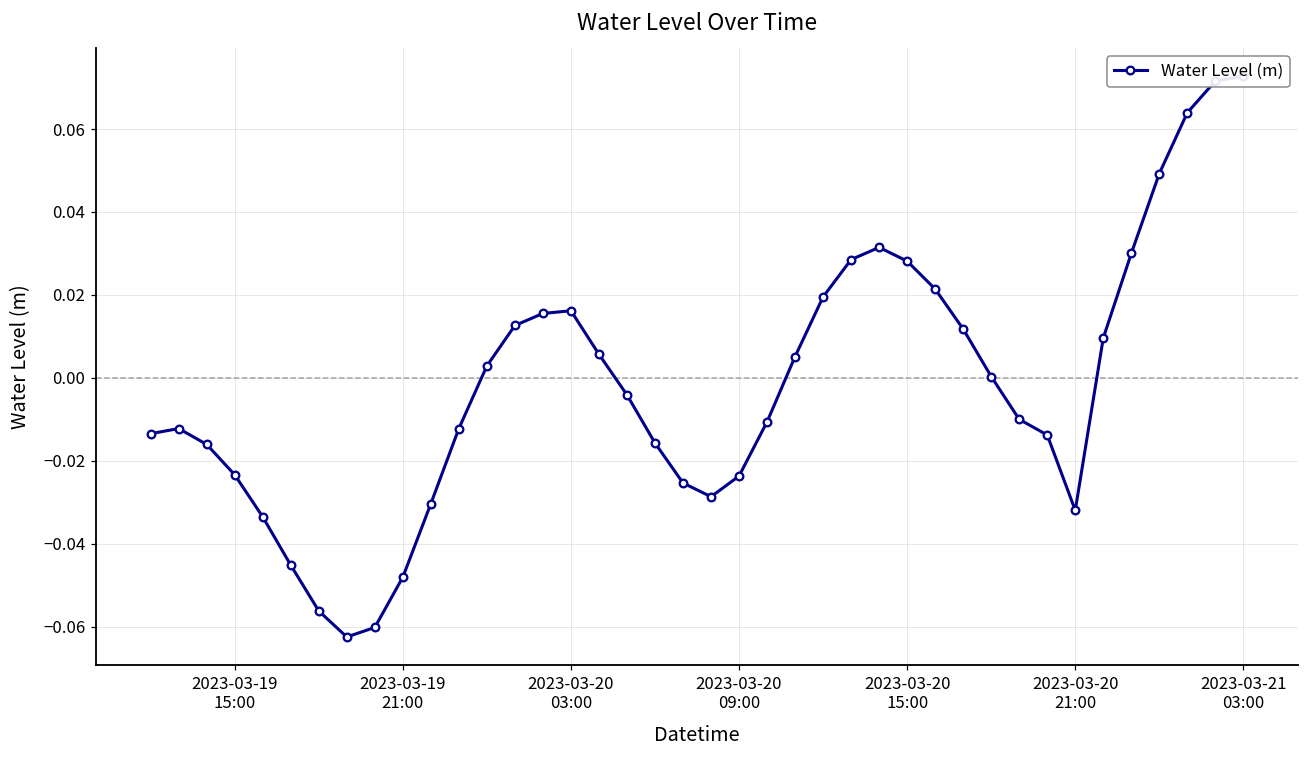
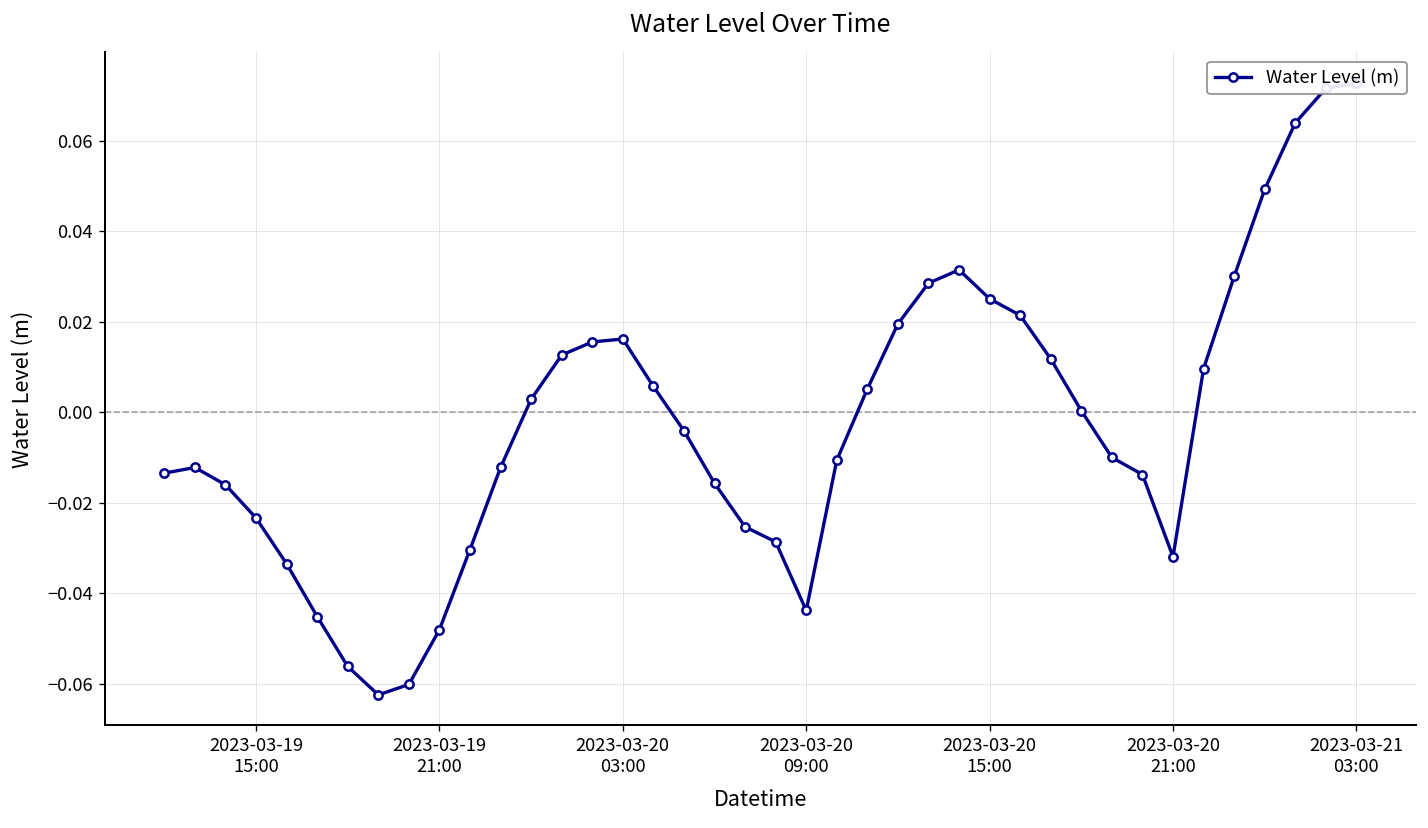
  {
    "2023-03-19 15:00": -0.023,
    "2023-03-19 21:00": -0.048,
    "2023-03-20 03:00": 0.016,
-   "2023-03-20 09:00": -0.024,
-   "2023-03-20 15:00": 0.028,
+   "2023-03-20 09:00": -0.044,
+   "2023-03-20 15:00": 0.025,
    "2023-03-20 21:00": -0.032
  }
